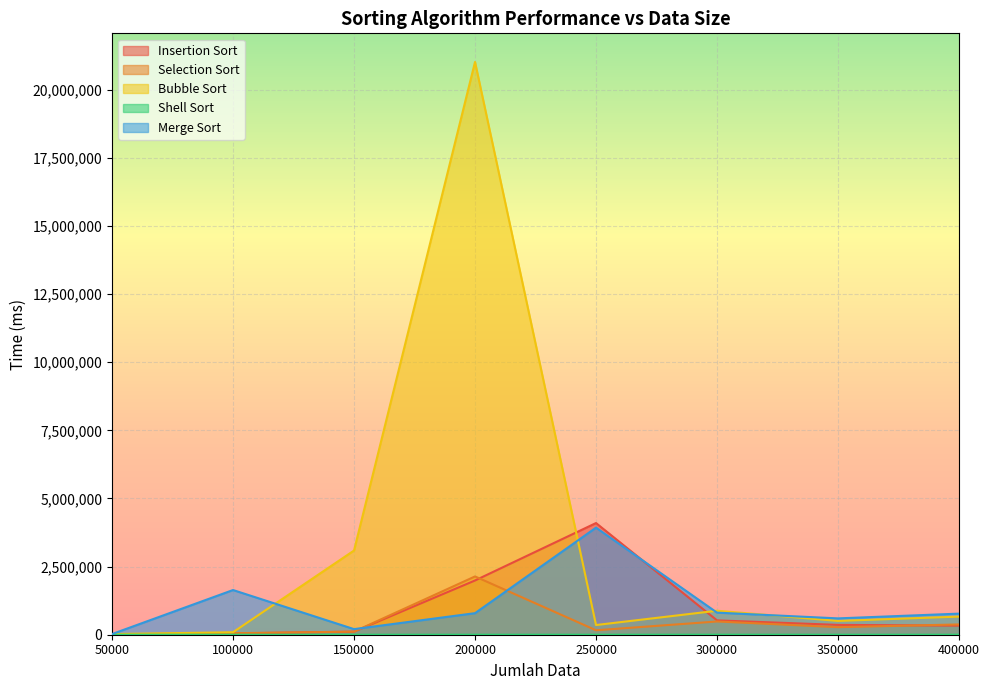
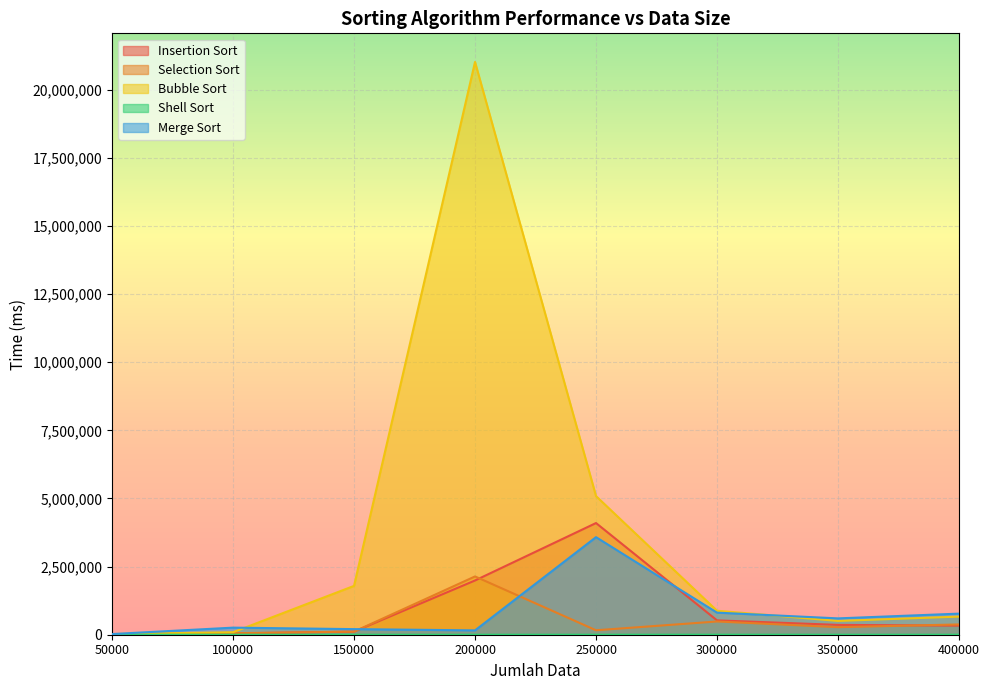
  {
    "Bubble Sort": {
-     "150000": "3,100,000",
+     "150000": "1,800,000",
      "200000": "21,000,000",
-     "250000": "400,000",
+     "250000": "5,100,000",
      "400000": "700,000"
    },
    "Shell Sort": {
      "150000": "0",
      "200000": "0",
      "250000": "0",
      "300000": "0",
      "350000": "0",
      "400000": "0"
    },
    "Merge Sort": {
-     "100000": "1,600,000",
-     "200000": "800,000",
-     "250000": "3,900,000",
+     "100000": "300,000",
+     "200000": "200,000",
+     "250000": "3,600,000",
      "400000": "800,000"
    }
  }
